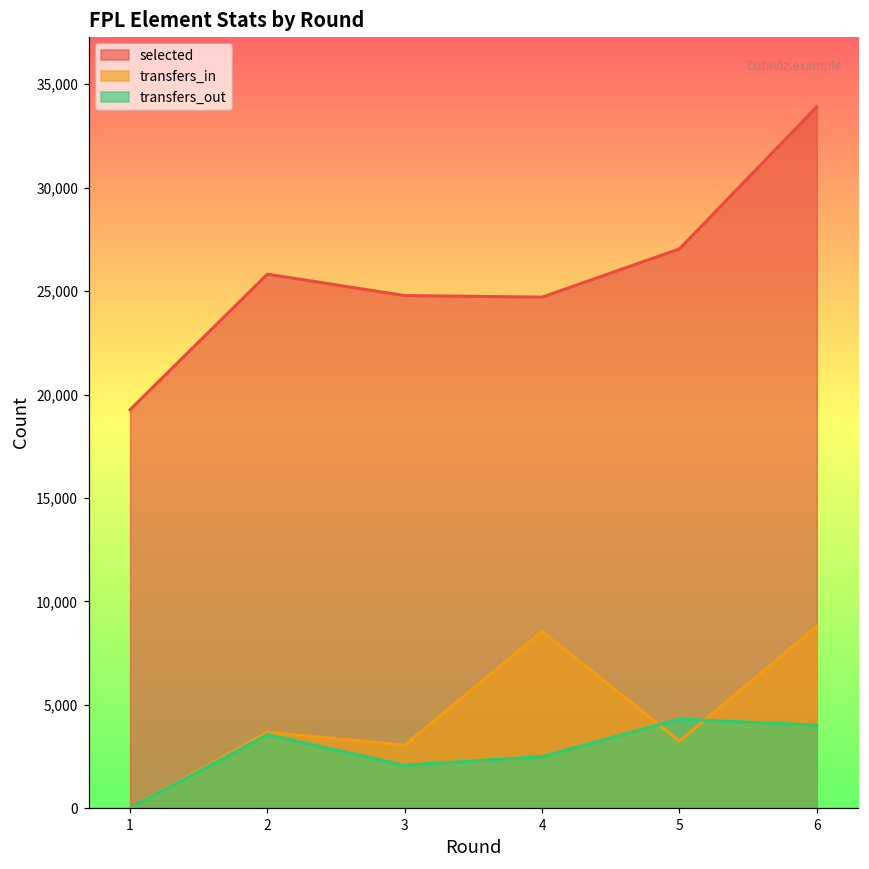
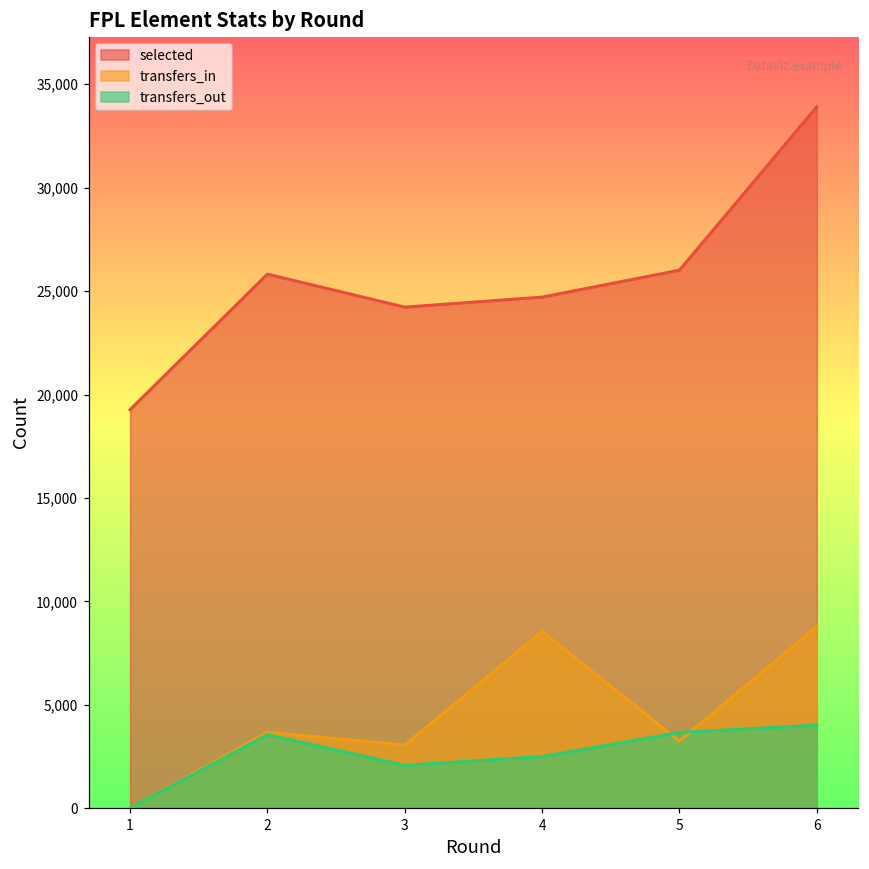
  {
    "selected": {
      "1": "19,300",
      "2": "25,800",
-     "3": "24,800",
+     "3": "24,200",
      "4": "24,700",
-     "5": "27,000",
+     "5": "26,000",
      "6": "33,900"
    },
    "transfers_in": {
      "3": "3,100",
      "4": "8,500",
      "5": "3,200",
      "6": "8,800"
    },
    "transfers_out": {
      "3": "2,100",
      "4": "2,500",
-     "5": "4,300",
+     "5": "3,700",
      "6": "4,000"
    }
  }
